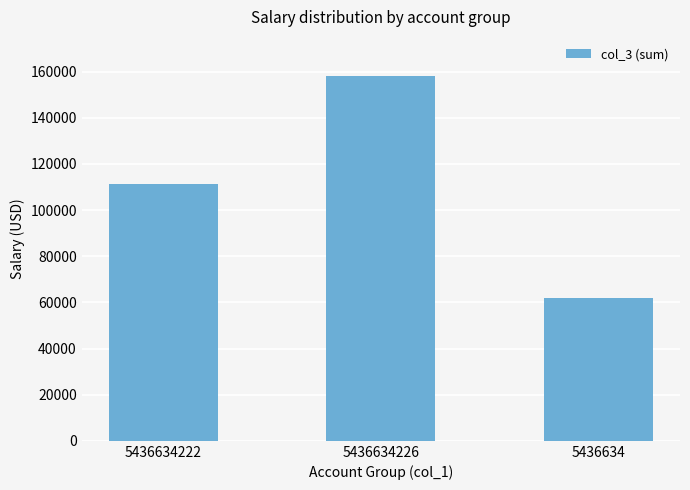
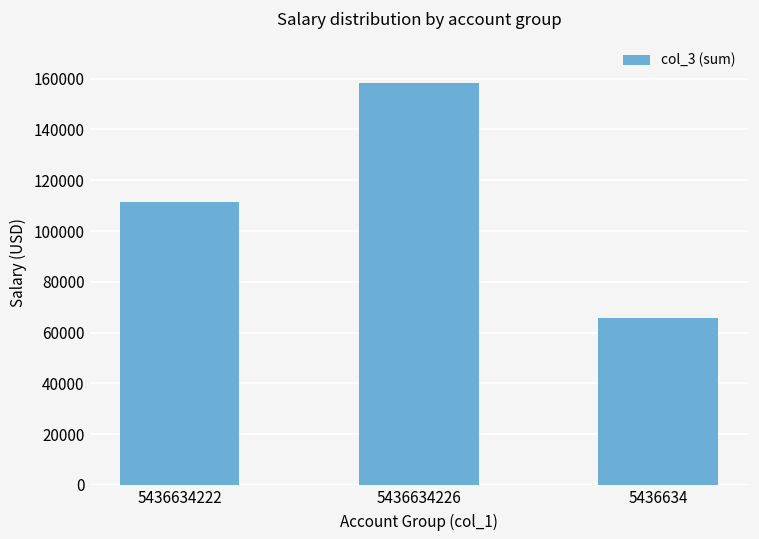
  {
    "5436634222": 111000,
    "5436634226": 158000,
-   "5436634": 62000
+   "5436634": 66000
  }
